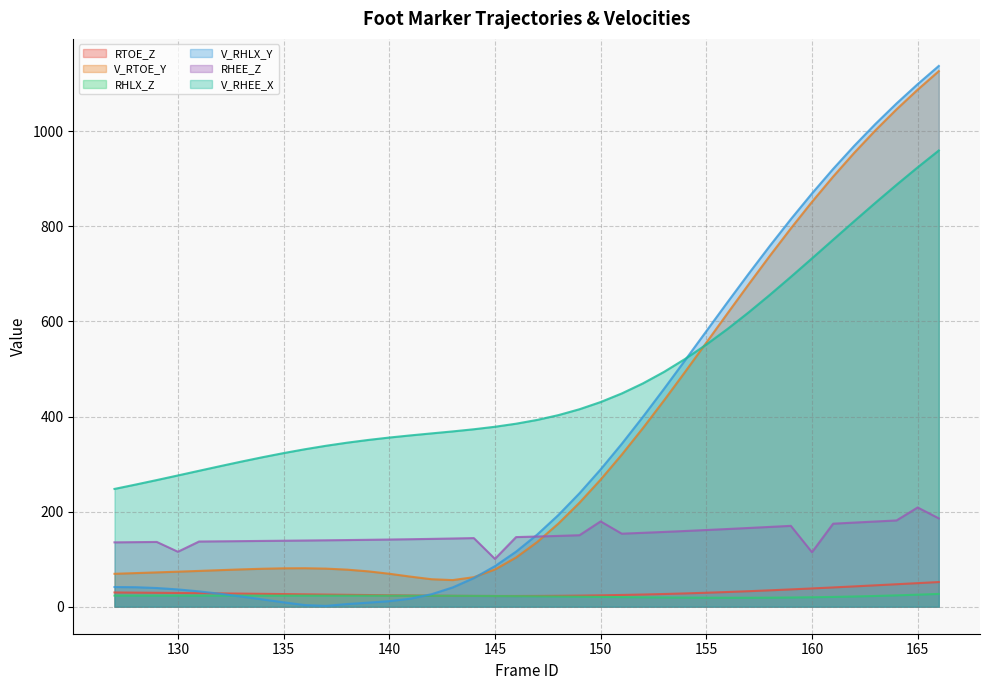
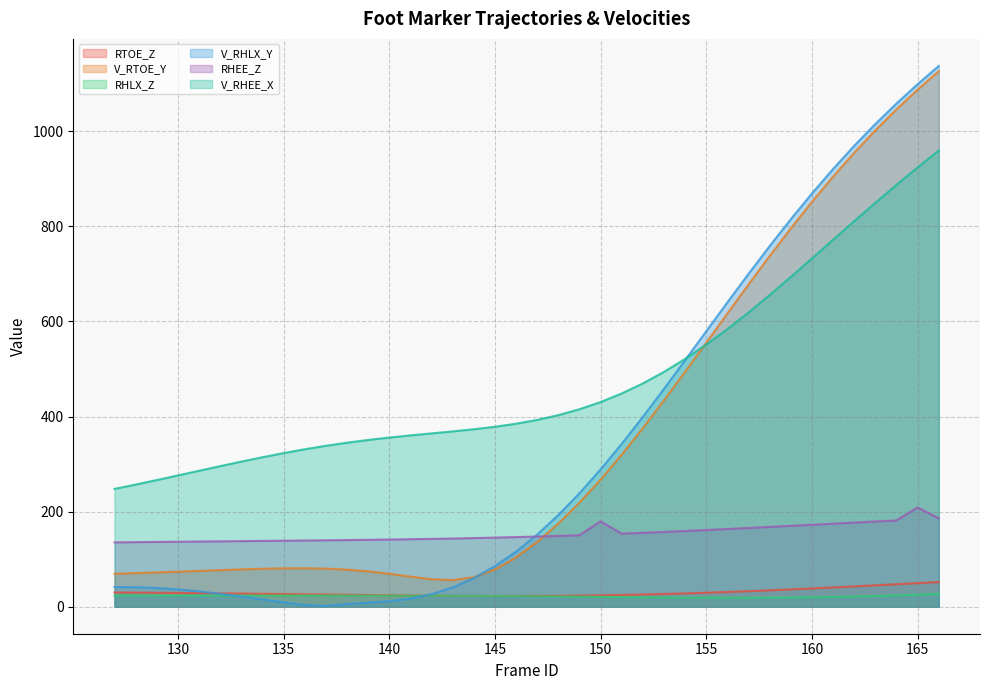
  {
    "RHEE_Z": {
-     "130": 120,
+     "130": 140,
      "135": 140,
      "140": 140,
-     "145": 100,
+     "145": 150,
      "150": 180,
      "155": 160,
-     "160": 110,
+     "160": 170,
      "165": 210
    }
  }
